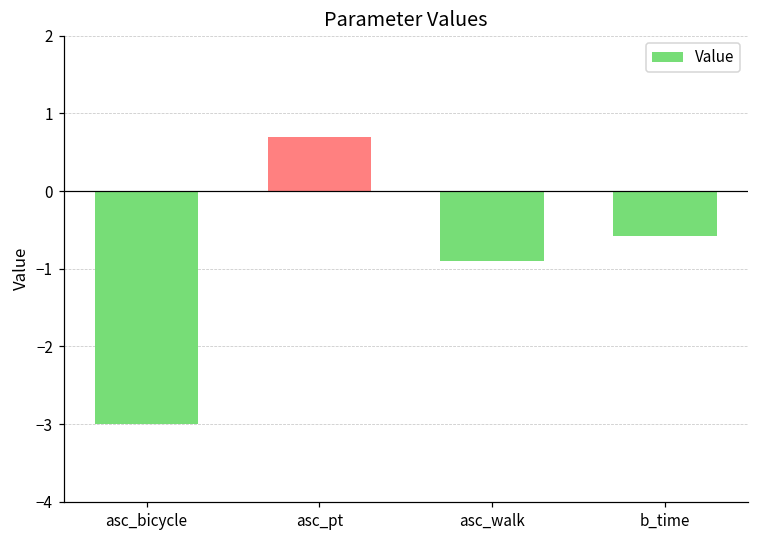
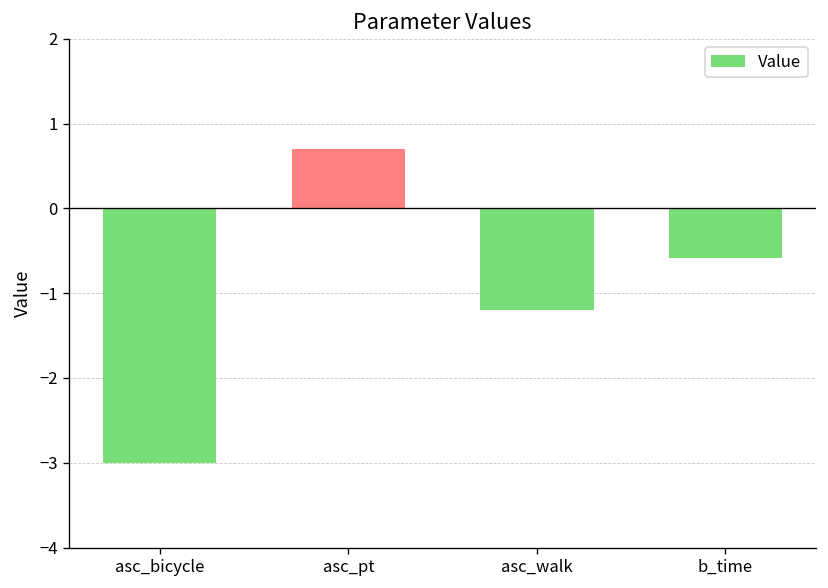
  {
    "asc_bicycle": -3.0,
    "asc_pt": 0.7,
-   "asc_walk": -0.9,
+   "asc_walk": -1.2,
    "b_time": -0.6
  }
